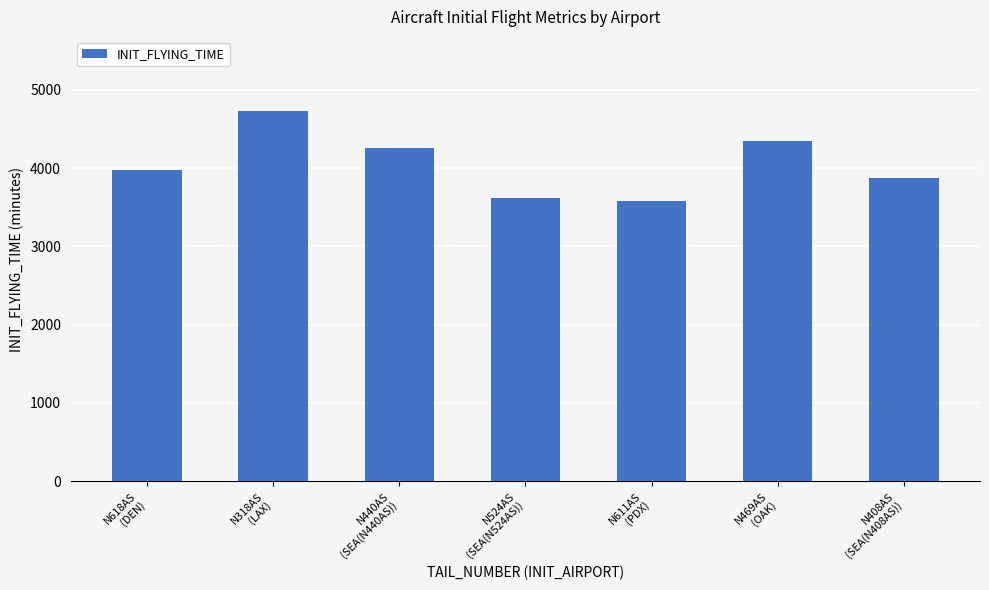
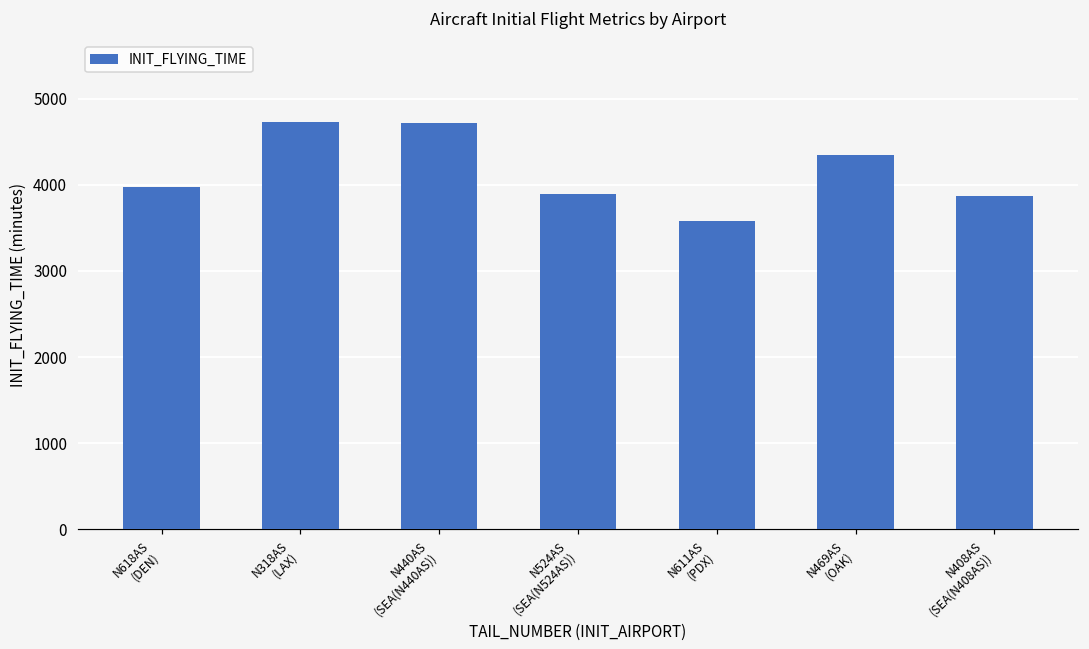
  {
    "N618AS (DEN)": 4000,
    "N318AS (LAX)": 4700,
-   "N440AS (SEA(N440AS))": 4300,
-   "N524AS (SEA(N524AS))": 3600,
+   "N440AS (SEA(N440AS))": 4700,
+   "N524AS (SEA(N524AS))": 3900,
    "N611AS (PDX)": 3600,
    "N469AS (OAK)": 4300,
    "N408AS (SEA(N408AS))": 3900
  }
